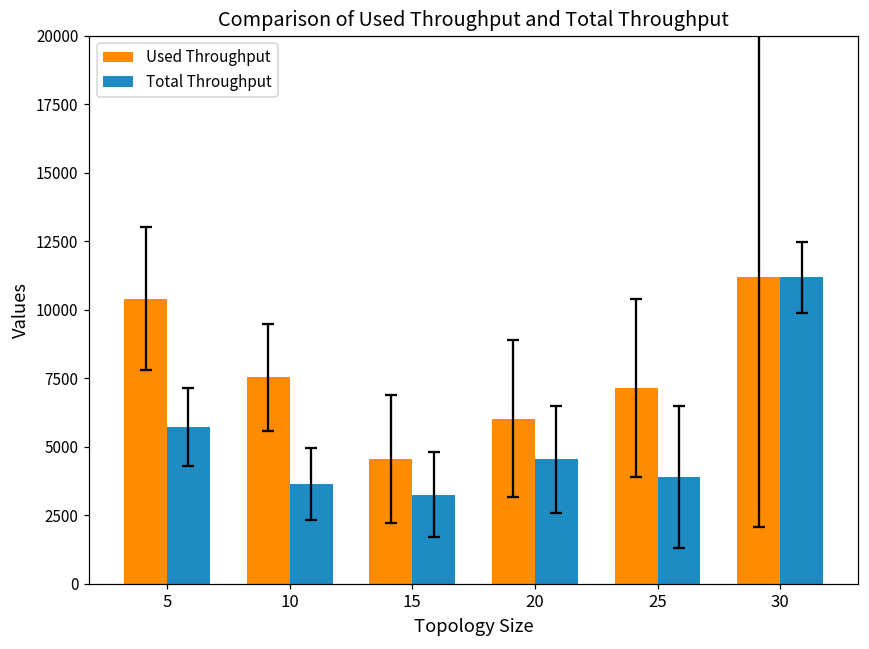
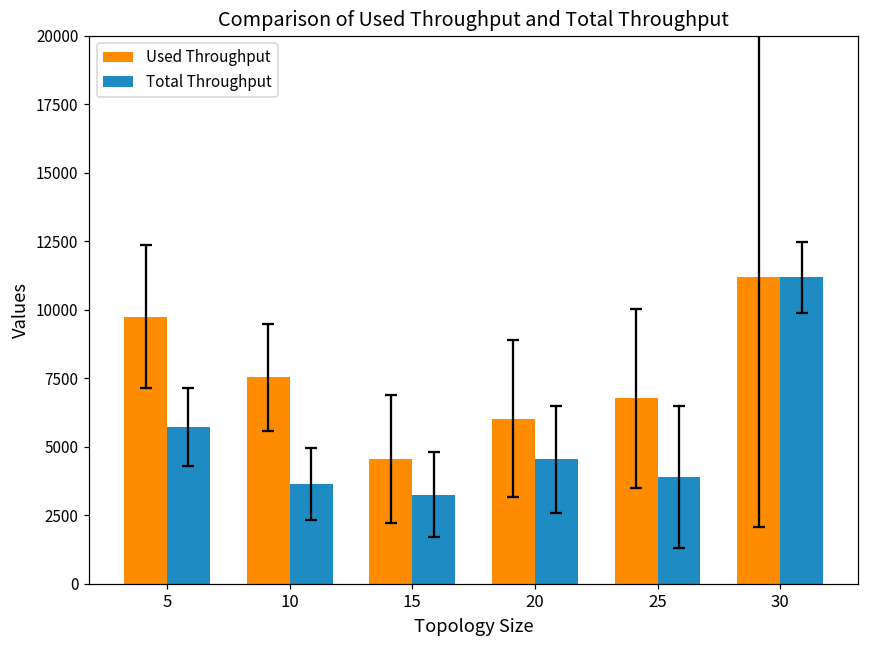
  {
    "Used Throughput": {
-     "5": 10400,
+     "5": 9800,
      "10": 7500,
      "15": 4600,
      "20": 6000,
-     "25": 7200,
+     "25": 6800,
      "30": 11200
    }
  }
